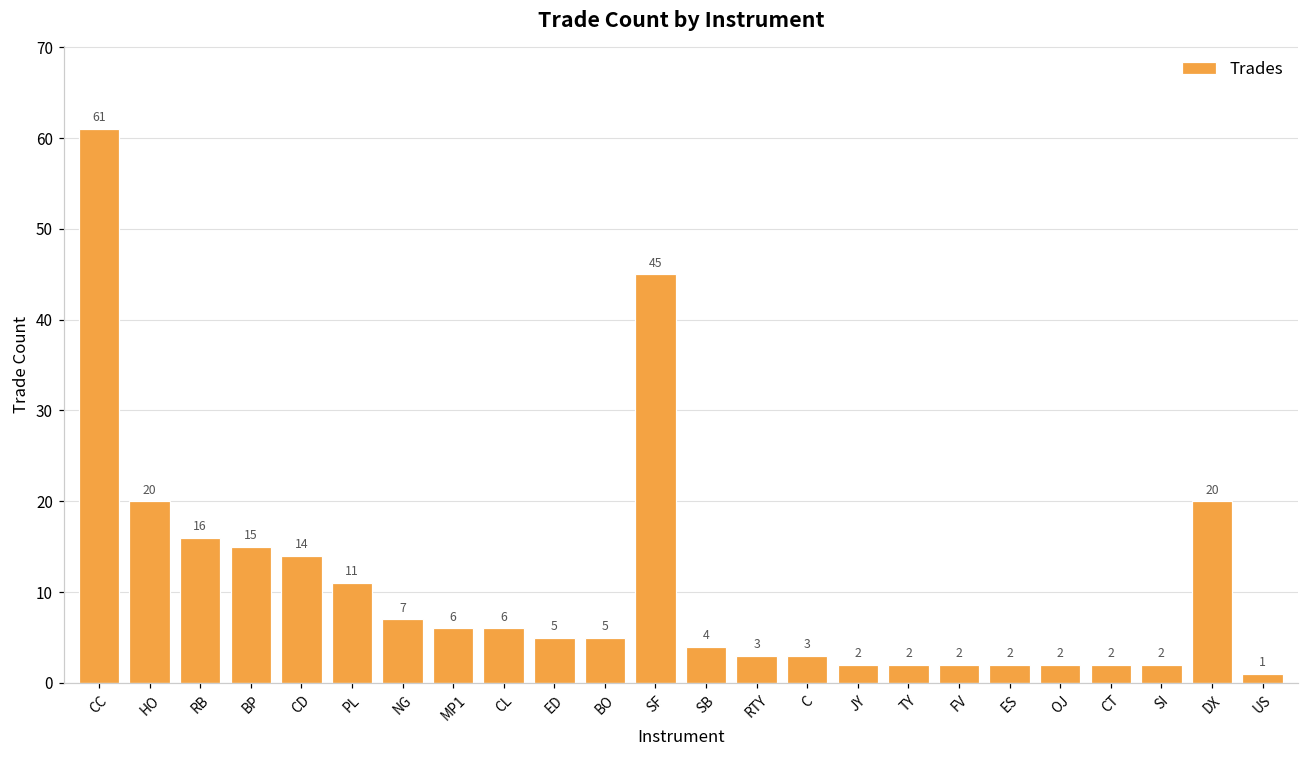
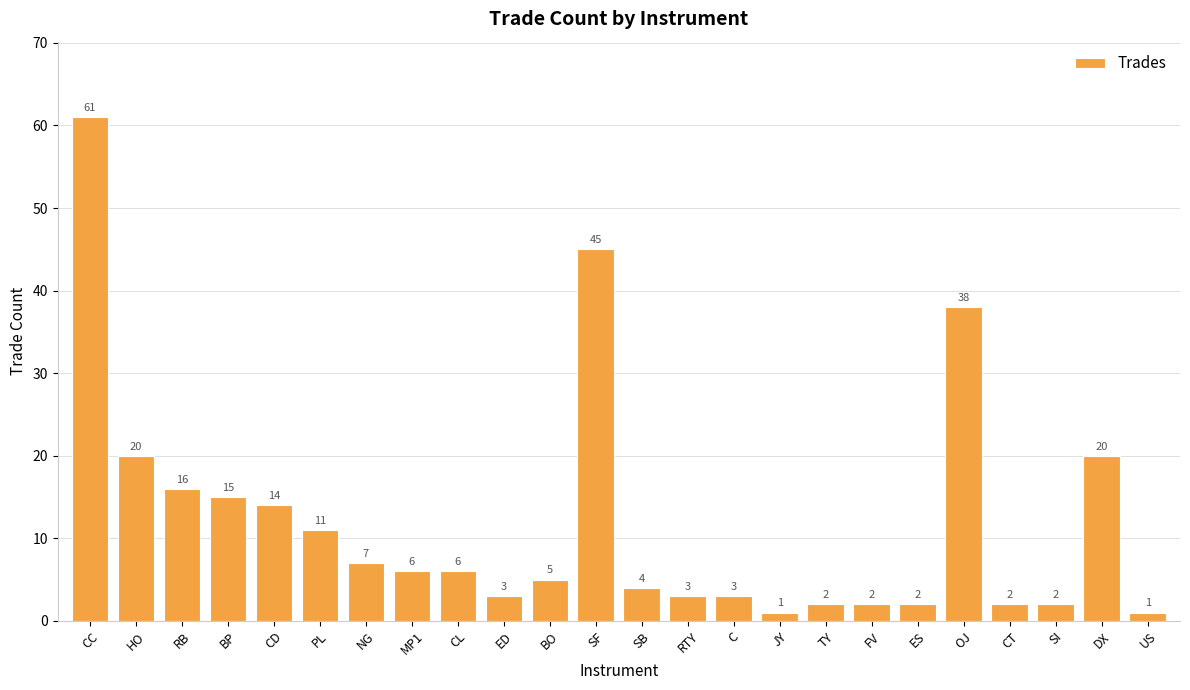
  {
    "CC": 61,
    "HO": 20,
    "RB": 16,
    "BP": 15,
    "CD": 14,
    "PL": 11,
    "NG": 7,
    "MP1": 6,
    "CL": 6,
-   "ED": 5,
+   "ED": 3,
    "BO": 5,
    "SF": 45,
    "SB": 4,
    "RTY": 3,
    "C": 3,
-   "JY": 2,
+   "JY": 1,
    "TY": 2,
    "FV": 2,
    "ES": 2,
-   "OJ": 2,
+   "OJ": 38,
    "CT": 2,
    "SI": 2,
    "DX": 20,
    "US": 1
  }
